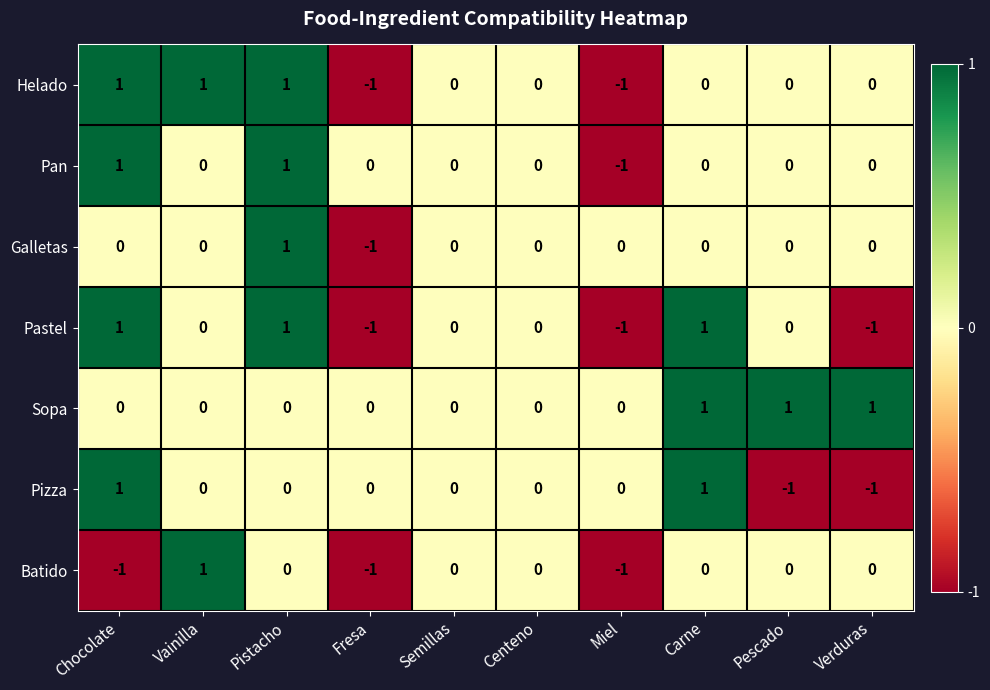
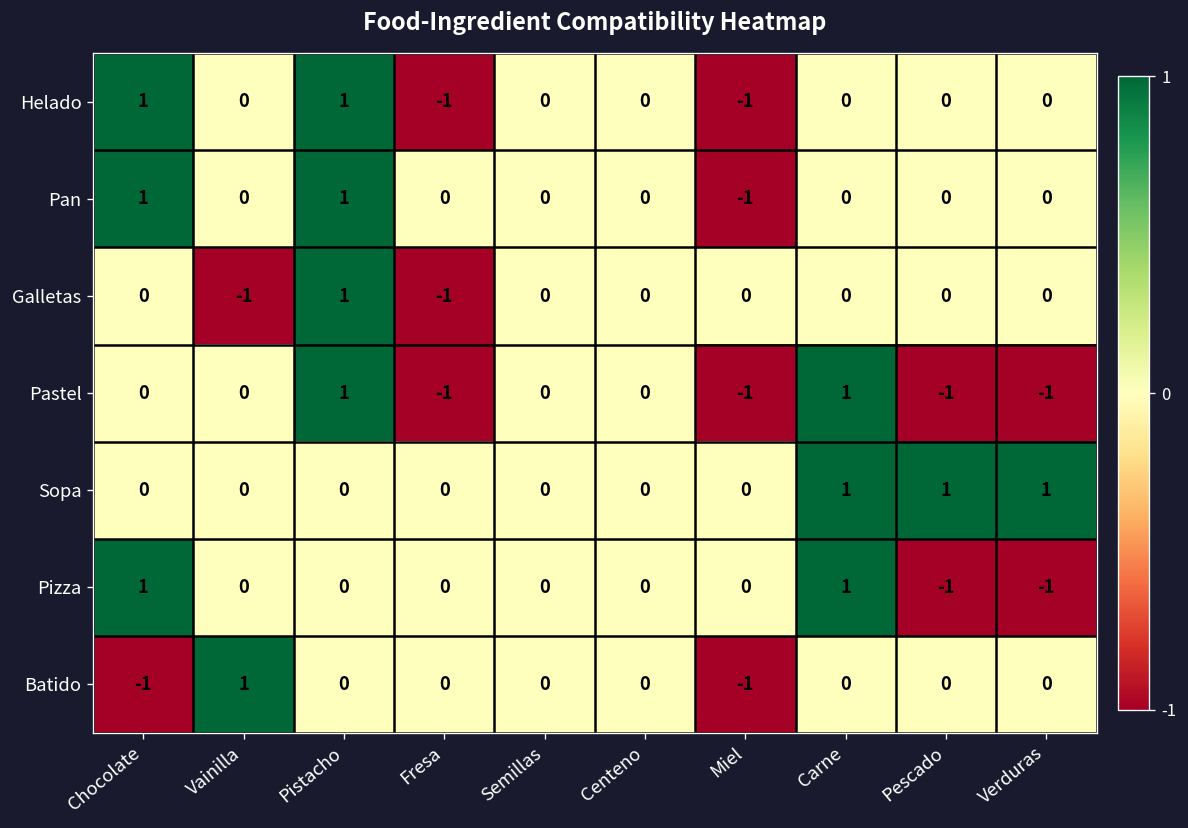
  {
    "Helado": {
      "Chocolate": 1,
-     "Vainilla": 1,
+     "Vainilla": 0,
      "Pistacho": 1,
      "Fresa": -1,
      "Semillas": 0,
      "Centeno": 0,
      "Miel": -1,
      "Carne": 0,
      "Pescado": 0,
      "Verduras": 0
    },
    "Pan": {
      "Chocolate": 1,
      "Vainilla": 0,
      "Pistacho": 1,
      "Fresa": 0,
      "Semillas": 0,
      "Centeno": 0,
      "Miel": -1,
      "Carne": 0,
      "Pescado": 0,
      "Verduras": 0
    },
    "Galletas": {
      "Chocolate": 0,
-     "Vainilla": 0,
+     "Vainilla": -1,
      "Pistacho": 1,
      "Fresa": -1,
      "Semillas": 0,
      "Centeno": 0,
      "Miel": 0,
      "Carne": 0,
      "Pescado": 0,
      "Verduras": 0
    },
    "Pastel": {
-     "Chocolate": 1,
+     "Chocolate": 0,
      "Vainilla": 0,
      "Pistacho": 1,
      "Fresa": -1,
      "Semillas": 0,
      "Centeno": 0,
      "Miel": -1,
      "Carne": 1,
-     "Pescado": 0,
+     "Pescado": -1,
      "Verduras": -1
    },
    "Sopa": {
      "Chocolate": 0,
      "Vainilla": 0,
      "Pistacho": 0,
      "Fresa": 0,
      "Semillas": 0,
      "Centeno": 0,
      "Miel": 0,
      "Carne": 1,
      "Pescado": 1,
      "Verduras": 1
    },
    "Pizza": {
      "Chocolate": 1,
      "Vainilla": 0,
      "Pistacho": 0,
      "Fresa": 0,
      "Semillas": 0,
      "Centeno": 0,
      "Miel": 0,
      "Carne": 1,
      "Pescado": -1,
      "Verduras": -1
    },
    "Batido": {
      "Chocolate": -1,
      "Vainilla": 1,
      "Pistacho": 0,
-     "Fresa": -1,
+     "Fresa": 0,
      "Semillas": 0,
      "Centeno": 0,
      "Miel": -1,
      "Carne": 0,
      "Pescado": 0,
      "Verduras": 0
    }
  }
